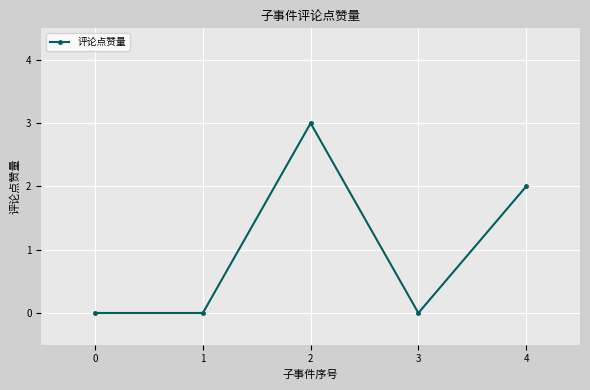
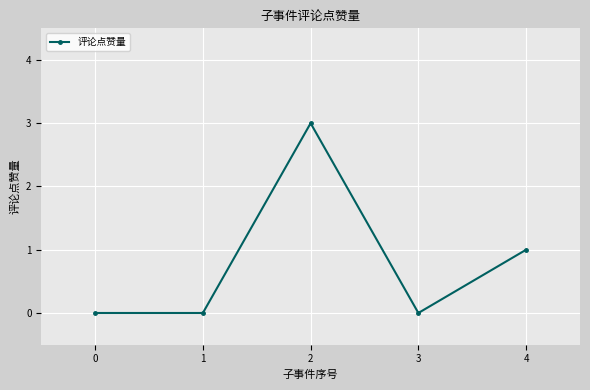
  {
    "0": 0,
    "1": 0,
    "2": 3,
    "3": 0,
-   "4": 2
+   "4": 1
  }
